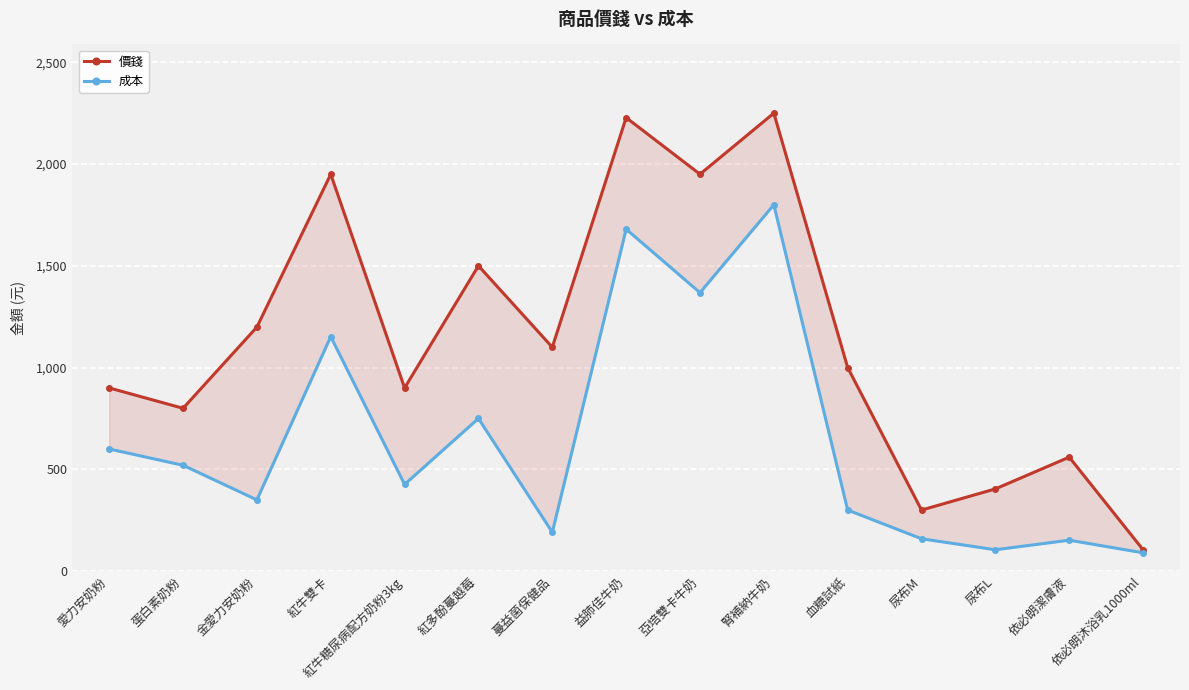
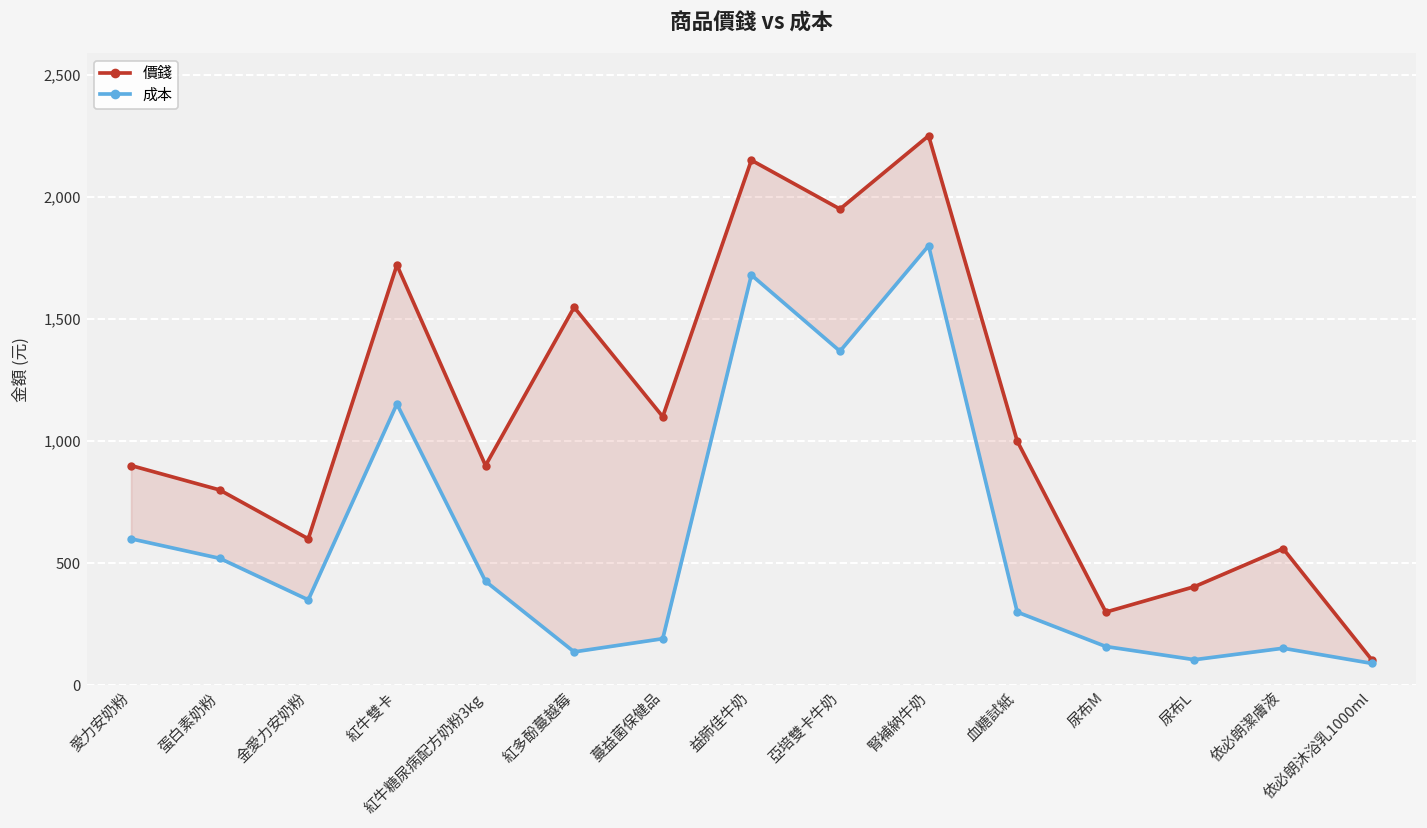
  {
    "價錢": {
      "愛力安奶粉": "900",
      "蛋白素奶粉": "800",
-     "金愛力安奶粉": "1,200",
-     "紅牛雙卡": "1,950",
+     "金愛力安奶粉": "600",
+     "紅牛雙卡": "1,720",
      "紅牛糖尿病配方奶粉3kg": "900",
-     "紅多酚蔓越莓": "1,500",
+     "紅多酚蔓越莓": "1,550",
      "蔓益菌保健品": "1,100",
-     "益肺佳牛奶": "2,230",
+     "益肺佳牛奶": "2,150",
      "亞培雙卡牛奶": "1,950",
      "腎補納牛奶": "2,250",
      "血糖試紙": "1,000",
      "尿布M": "300",
      "尿布L": "400",
      "依必朗潔膚液": "560",
      "依必朗沐浴乳1000ml": "110"
    },
    "成本": {
      "愛力安奶粉": "600",
      "蛋白素奶粉": "520",
      "金愛力安奶粉": "350",
      "紅牛雙卡": "1,150",
      "紅牛糖尿病配方奶粉3kg": "430",
-     "紅多酚蔓越莓": "750",
+     "紅多酚蔓越莓": "140",
      "蔓益菌保健品": "190",
      "益肺佳牛奶": "1,680",
      "亞培雙卡牛奶": "1,370",
      "腎補納牛奶": "1,800",
      "血糖試紙": "300",
      "尿布M": "160",
      "尿布L": "110",
      "依必朗潔膚液": "150",
      "依必朗沐浴乳1000ml": "90"
    }
  }
